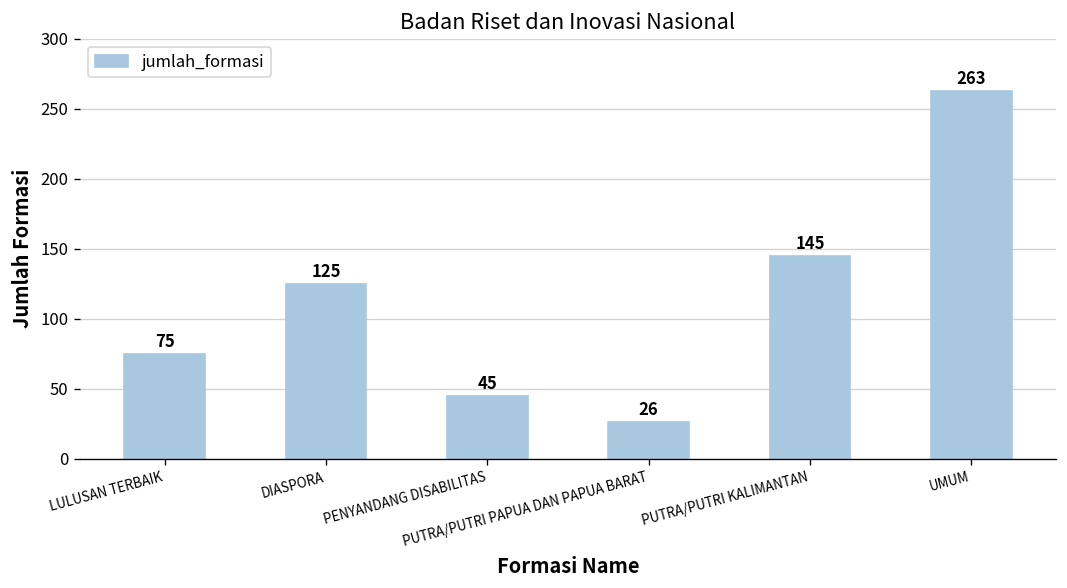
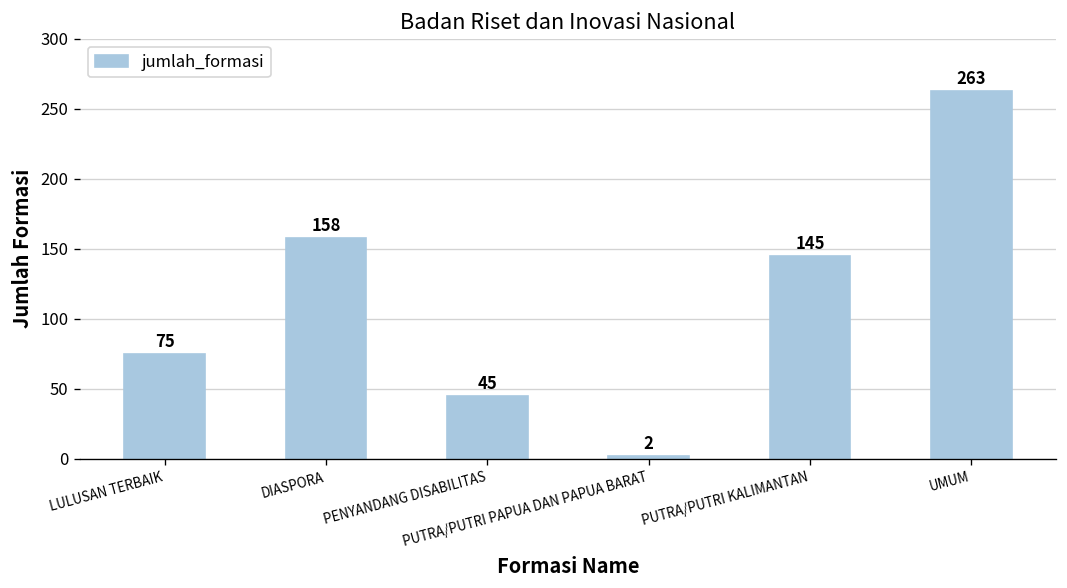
  {
    "LULUSAN TERBAIK": 75,
-   "DIASPORA": 125,
+   "DIASPORA": 158,
    "PENYANDANG DISABILITAS": 45,
-   "PUTRA/PUTRI PAPUA DAN PAPUA BARAT": 26,
+   "PUTRA/PUTRI PAPUA DAN PAPUA BARAT": 2,
    "PUTRA/PUTRI KALIMANTAN": 145,
    "UMUM": 263
  }
